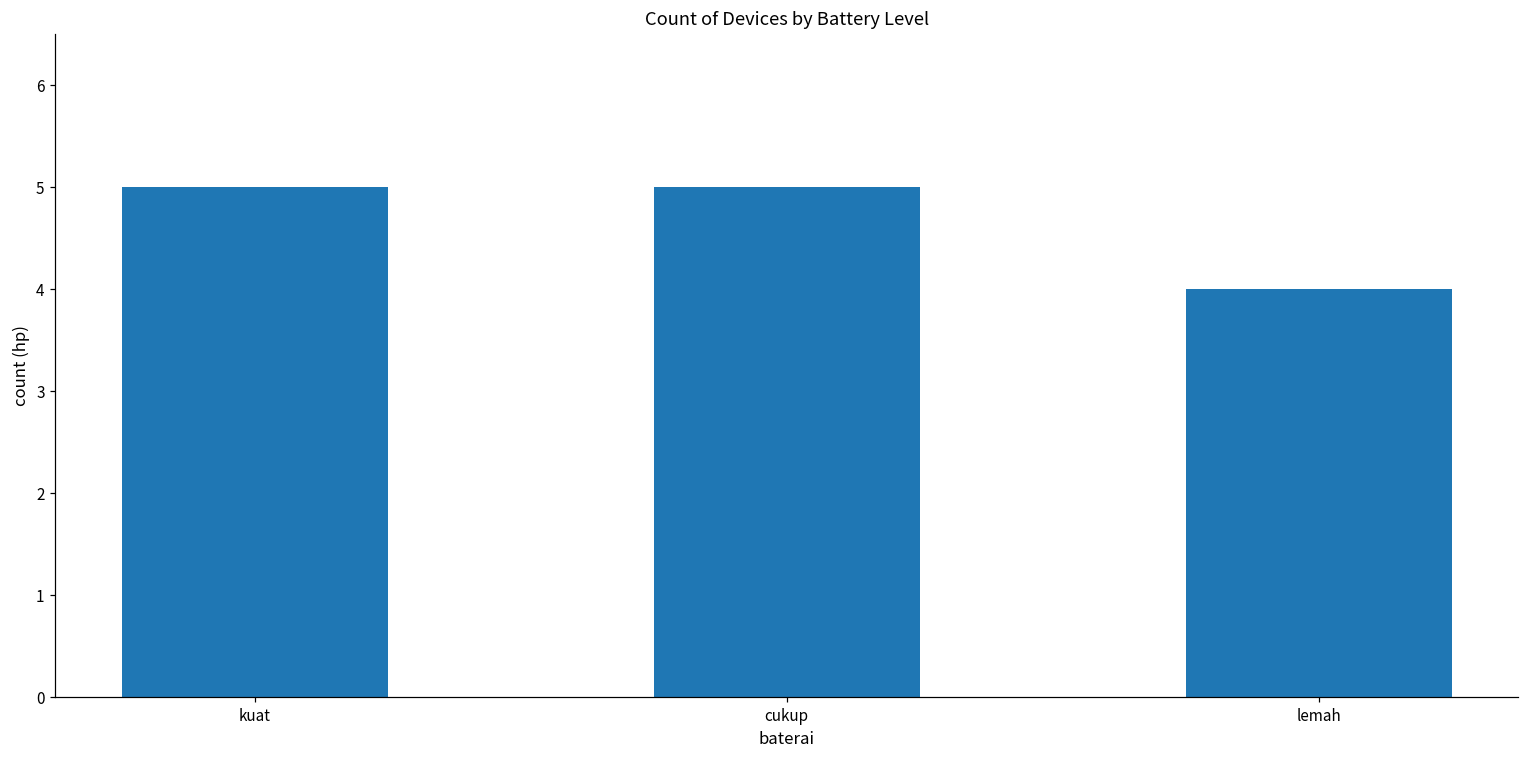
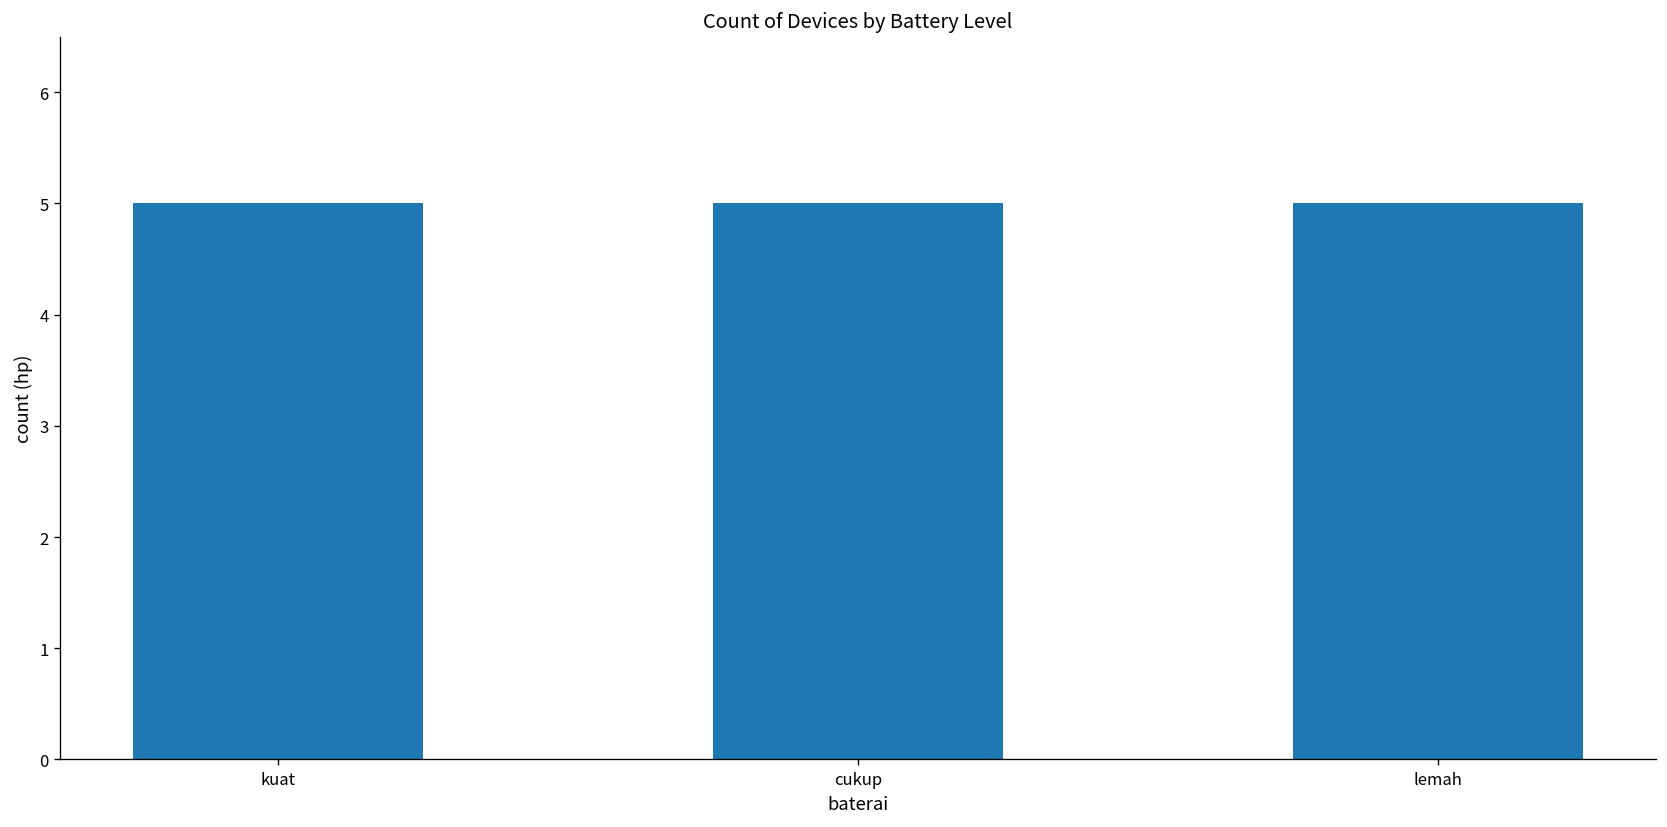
  {
    "kuat": 5,
    "cukup": 5,
-   "lemah": 4
+   "lemah": 5
  }
